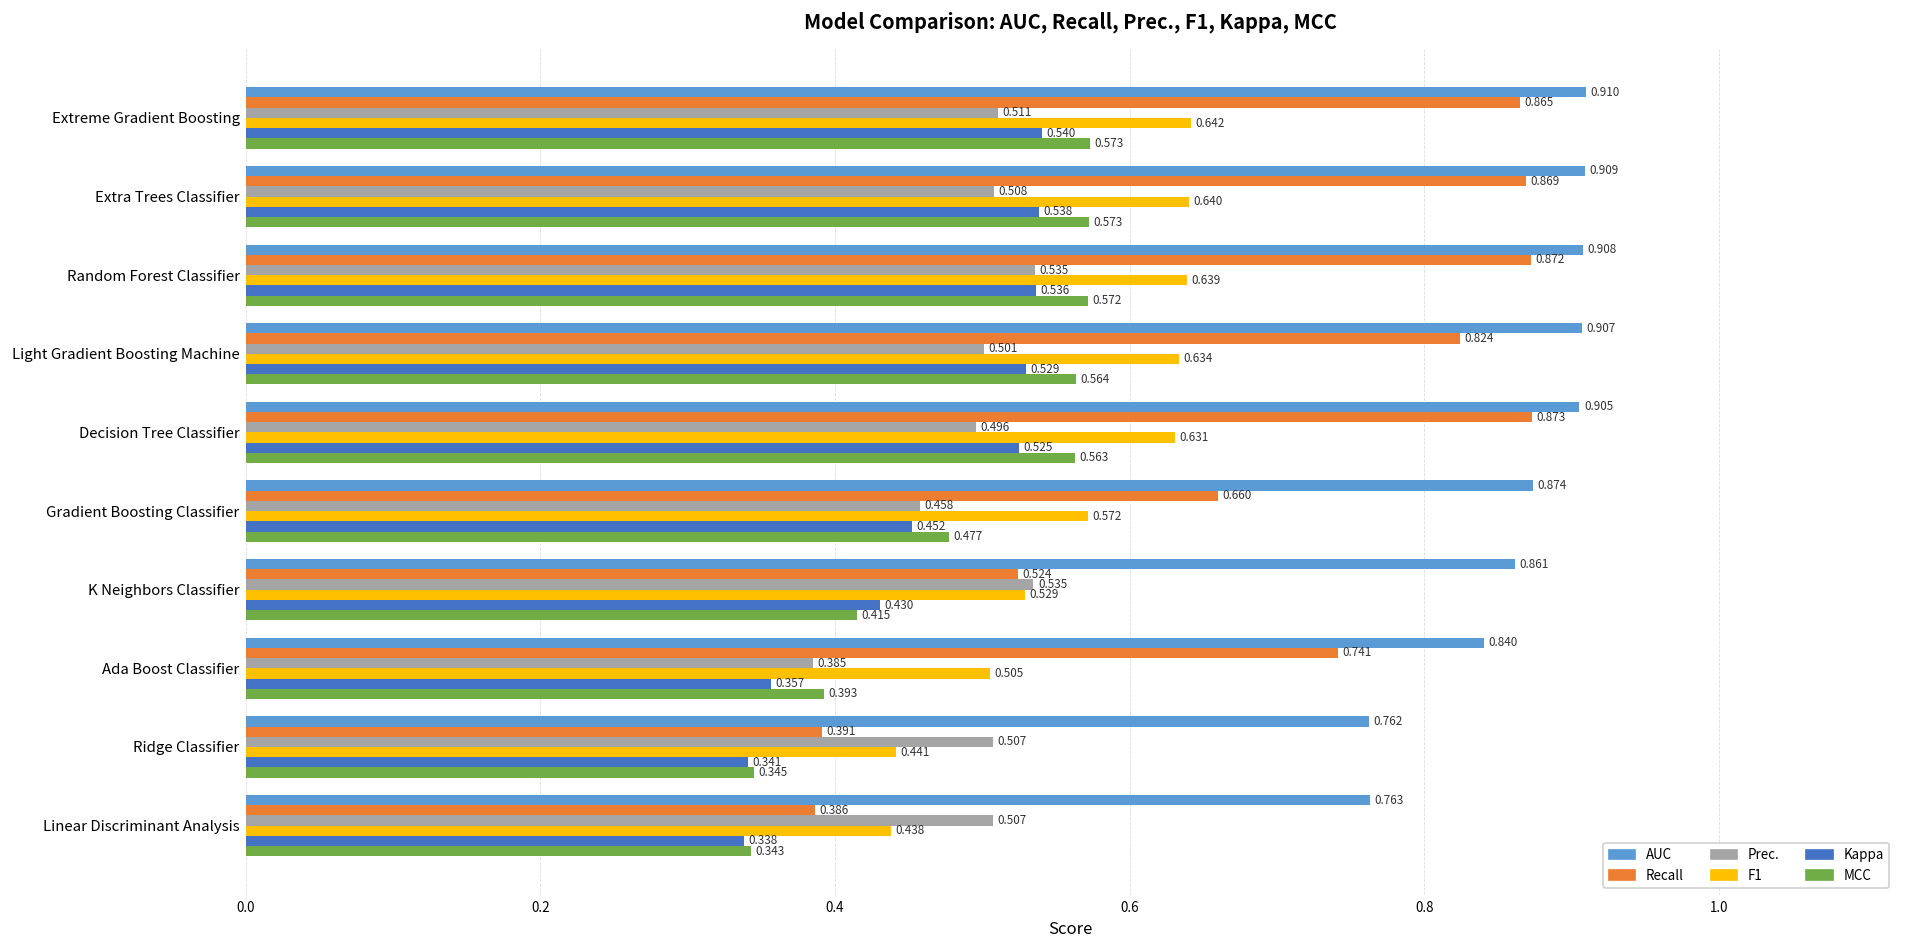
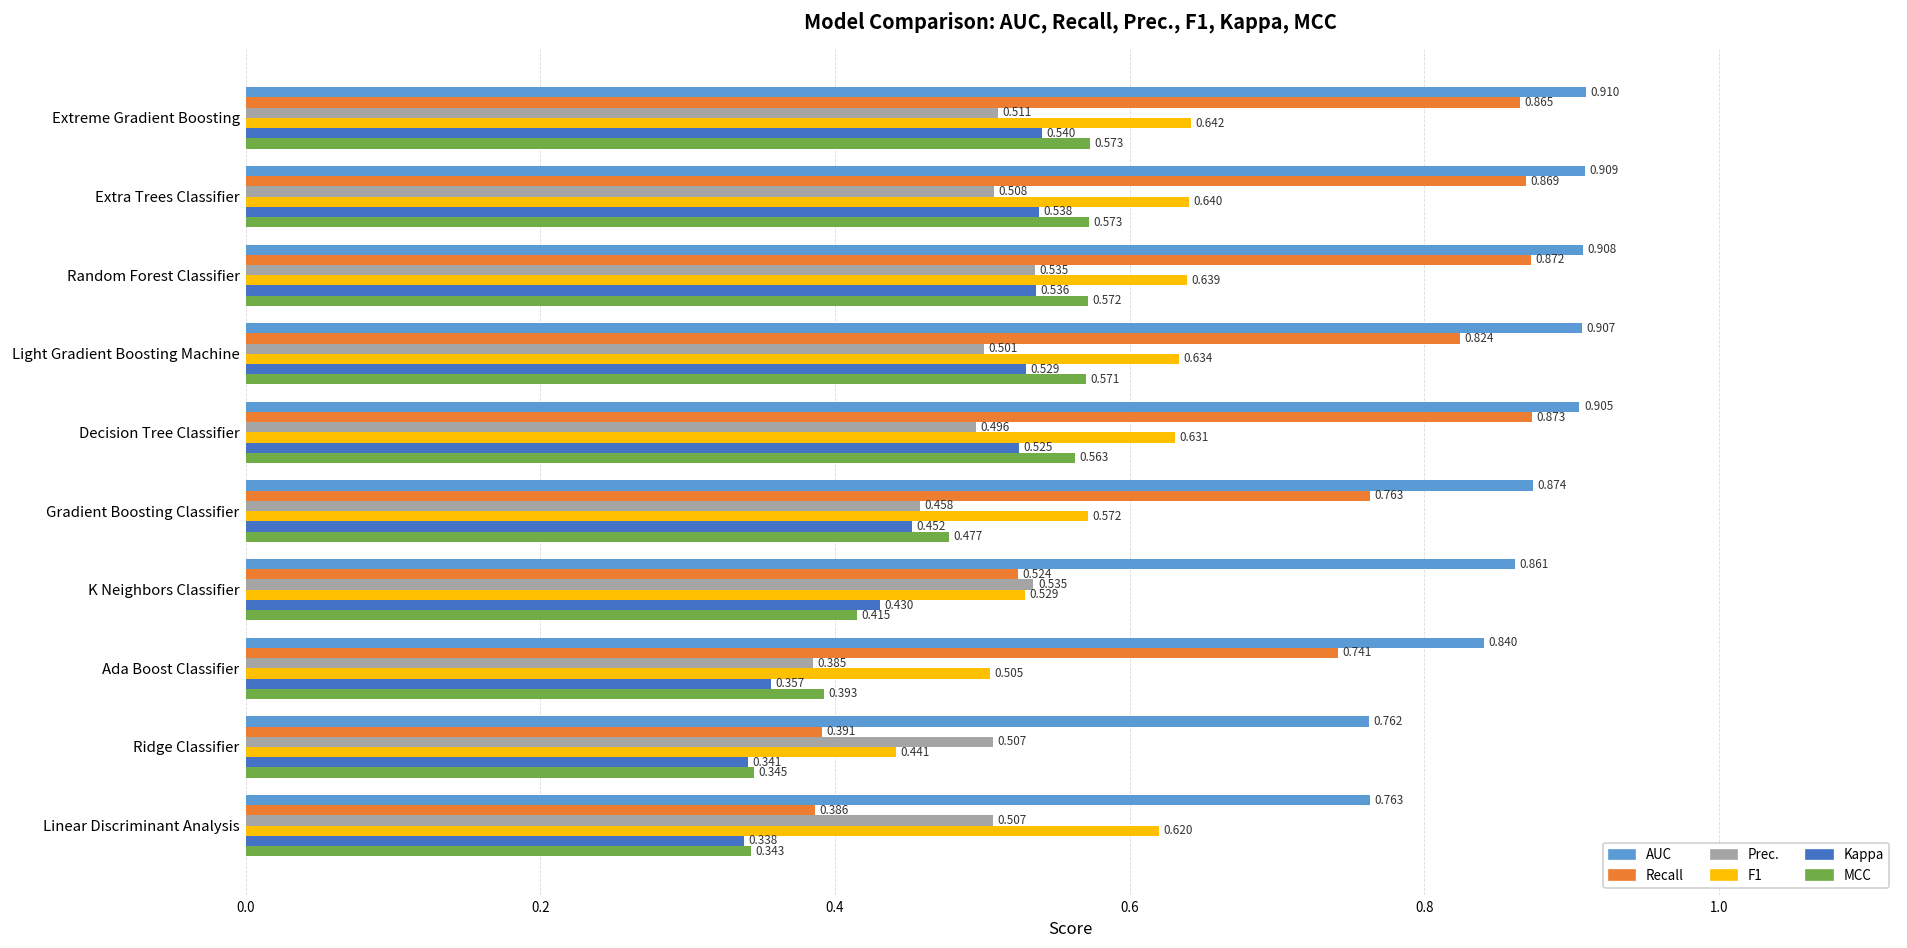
  {
    "Recall": {
      "Extreme Gradient Boosting": 0.865,
      "Extra Trees Classifier": 0.869,
      "Random Forest Classifier": 0.872,
      "Light Gradient Boosting Machine": 0.824,
      "Decision Tree Classifier": 0.873,
-     "Gradient Boosting Classifier": 0.660,
+     "Gradient Boosting Classifier": 0.763,
      "K Neighbors Classifier": 0.524,
      "Ada Boost Classifier": 0.741,
      "Ridge Classifier": 0.391,
      "Linear Discriminant Analysis": 0.386
    },
    "Prec.": {
      "Extreme Gradient Boosting": 0.511,
      "Extra Trees Classifier": 0.508,
      "Random Forest Classifier": 0.535,
      "Light Gradient Boosting Machine": 0.501,
      "Decision Tree Classifier": 0.496,
      "Gradient Boosting Classifier": 0.458,
      "K Neighbors Classifier": 0.535,
      "Ada Boost Classifier": 0.385,
      "Ridge Classifier": 0.507,
      "Linear Discriminant Analysis": 0.507
    },
    "F1": {
      "Extreme Gradient Boosting": 0.642,
      "Extra Trees Classifier": 0.640,
      "Random Forest Classifier": 0.639,
      "Light Gradient Boosting Machine": 0.634,
      "Decision Tree Classifier": 0.631,
      "Gradient Boosting Classifier": 0.572,
      "K Neighbors Classifier": 0.529,
      "Ada Boost Classifier": 0.505,
      "Ridge Classifier": 0.441,
-     "Linear Discriminant Analysis": 0.438
+     "Linear Discriminant Analysis": 0.620
    },
    "MCC": {
      "Extreme Gradient Boosting": 0.573,
      "Extra Trees Classifier": 0.573,
      "Random Forest Classifier": 0.572,
-     "Light Gradient Boosting Machine": 0.564,
+     "Light Gradient Boosting Machine": 0.571,
      "Decision Tree Classifier": 0.563,
      "Gradient Boosting Classifier": 0.477,
      "K Neighbors Classifier": 0.415,
      "Ada Boost Classifier": 0.393,
      "Ridge Classifier": 0.345,
      "Linear Discriminant Analysis": 0.343
    }
  }
